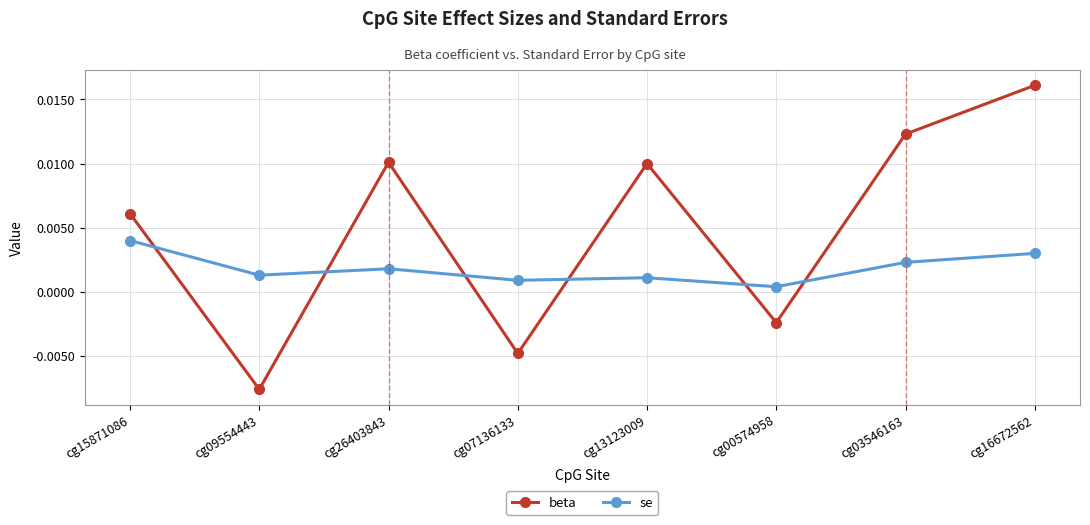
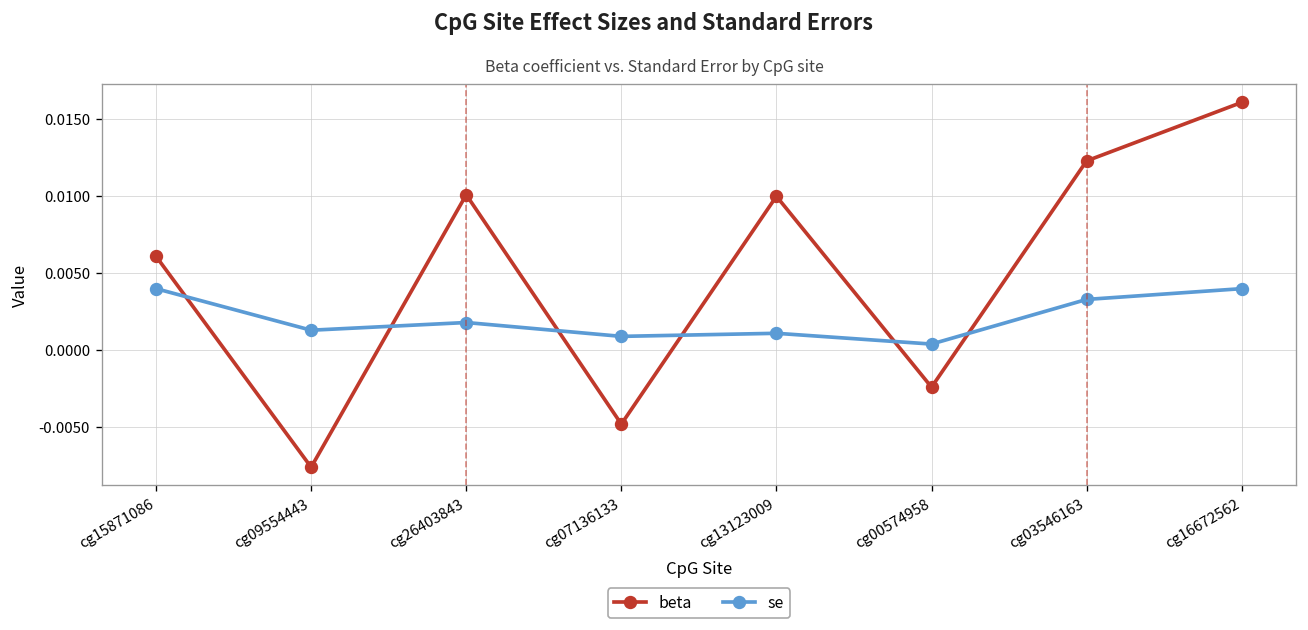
  {
    "beta": {
      "cg15871086": 0.0061,
      "cg09554443": -0.0076,
      "cg26403843": 0.0101,
      "cg07136133": -0.0048,
      "cg13123009": 0.0100,
      "cg00574958": -0.0024,
      "cg03546163": 0.0123,
      "cg16672562": 0.0161
    },
    "se": {
      "cg15871086": 0.0040,
      "cg09554443": 0.0013,
      "cg26403843": 0.0018,
      "cg07136133": 0.0009,
      "cg13123009": 0.0011,
      "cg00574958": 0.0004,
-     "cg03546163": 0.0023,
-     "cg16672562": 0.003
+     "cg03546163": 0.0033,
+     "cg16672562": 0.004
    }
  }
